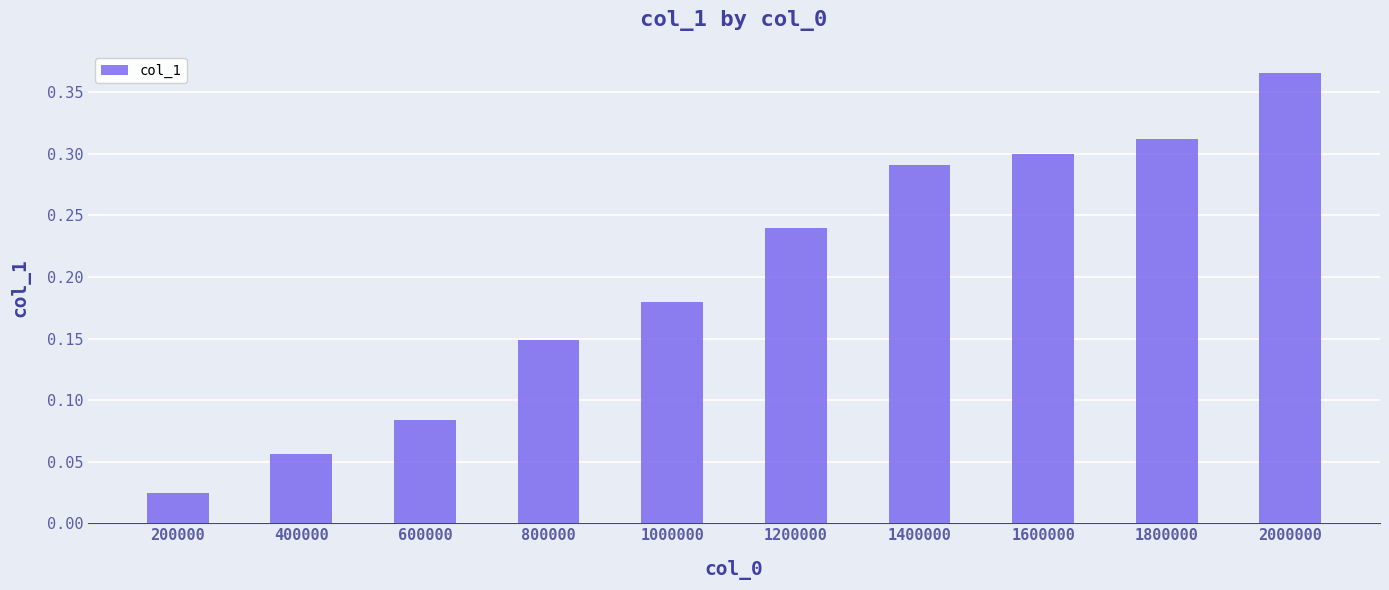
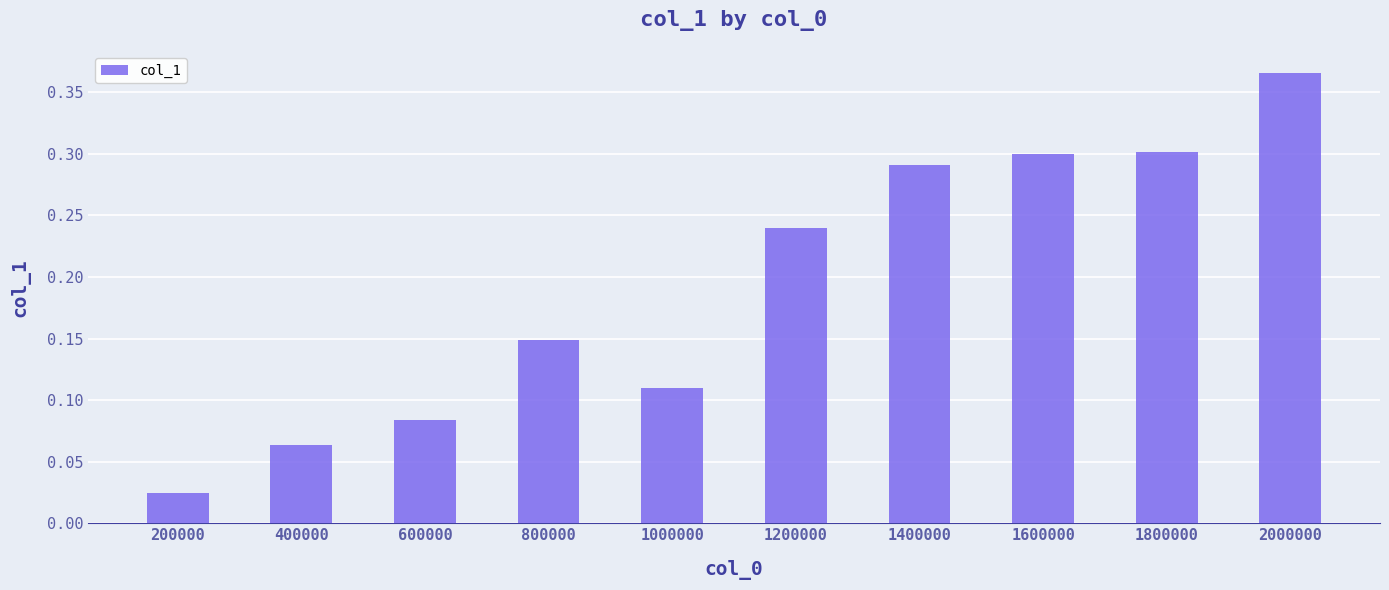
  {
    "200000": 0.025,
-   "400000": 0.056,
+   "400000": 0.064,
    "600000": 0.084,
    "800000": 0.149,
-   "1000000": 0.18,
+   "1000000": 0.11,
    "1200000": 0.240,
    "1400000": 0.291,
    "1600000": 0.300,
-   "1800000": 0.312,
+   "1800000": 0.301,
    "2000000": 0.365
  }
